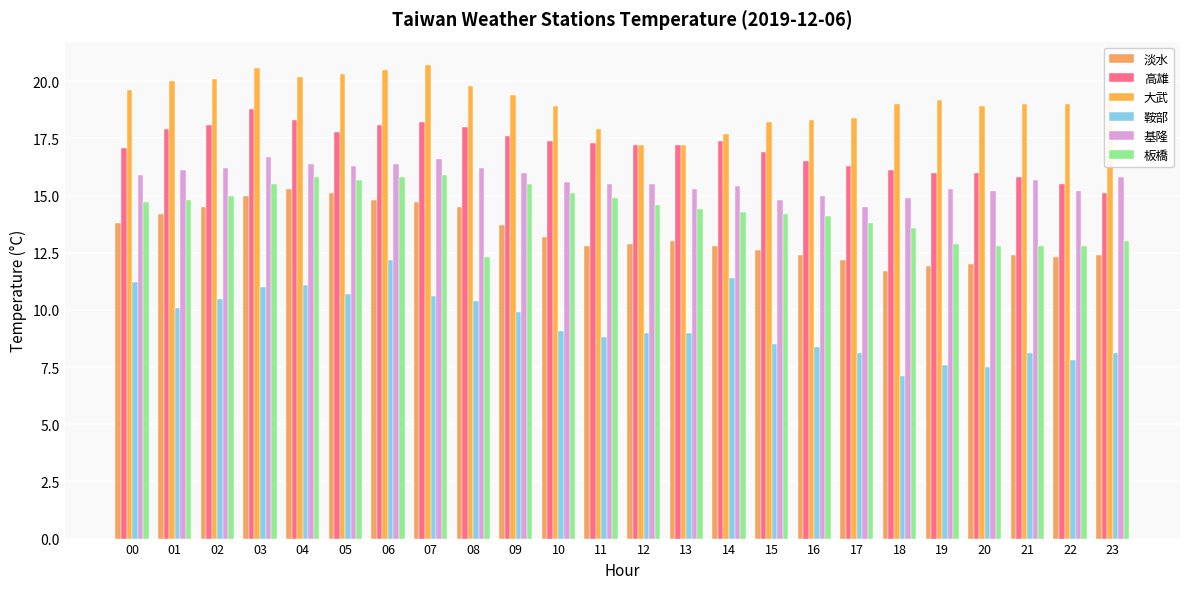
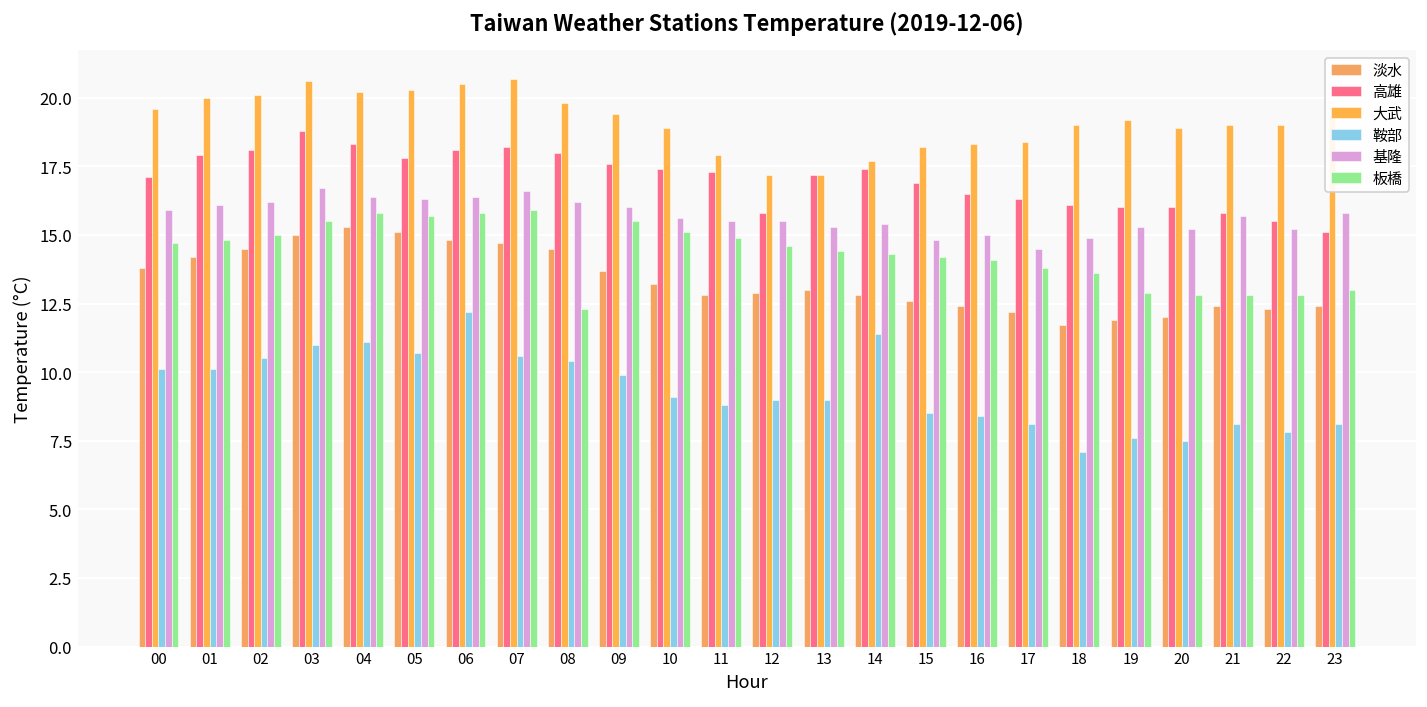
  {
    "高雄": {
      "00": 17.1,
      "01": 17.9,
      "02": 18.1,
      "03": 18.8,
      "04": 18.3,
      "05": 17.8,
      "06": 18.1,
      "07": 18.2,
      "08": 18.0,
      "09": 17.6,
      "10": 17.4,
      "11": 17.3,
-     "12": 17.2,
+     "12": 15.8,
      "13": 17.2,
      "14": 17.4,
      "15": 16.9,
      "16": 16.5,
      "17": 16.3,
      "18": 16.1,
      "19": 16.0,
      "20": 16.0,
      "21": 15.8,
      "22": 15.5,
      "23": 15.1
    },
    "鞍部": {
-     "00": 11.2,
+     "00": 10.1,
      "01": 10.1,
      "02": 10.5,
      "03": 11.0,
      "04": 11.1,
      "05": 10.7,
      "06": 12.2,
      "07": 10.6,
      "08": 10.4,
      "09": 9.9,
      "10": 9.1,
      "11": 8.8,
      "12": 9.0,
      "13": 9.0,
      "14": 11.4,
      "15": 8.5,
      "16": 8.4,
      "17": 8.1,
      "18": 7.1,
      "19": 7.6,
      "20": 7.5,
      "21": 8.1,
      "22": 7.8,
      "23": 8.1
    },
    "基隆": {
      "00": 15.9,
      "01": 16.1,
      "02": 16.2,
      "03": 16.7,
      "04": 16.4,
      "05": 16.3,
      "06": 16.4,
      "07": 16.6,
      "08": 16.2,
      "09": 16.0,
      "10": 15.6,
      "11": 15.5,
      "12": 15.5,
      "13": 15.3,
      "14": 15.4,
      "15": 14.8,
      "16": 15.0,
      "17": 14.5,
      "18": 14.9,
      "19": 15.3,
      "20": 15.2,
      "21": 15.7,
      "22": 15.2,
      "23": 15.8
    },
    "板橋": {
      "00": 14.7,
      "01": 14.8,
      "02": 15.0,
      "03": 15.5,
      "04": 15.8,
      "05": 15.7,
      "06": 15.8,
      "07": 15.9,
      "08": 12.3,
      "09": 15.5,
      "10": 15.1,
      "11": 14.9,
      "12": 14.6,
      "13": 14.4,
      "14": 14.3,
      "15": 14.2,
      "16": 14.1,
      "17": 13.8,
      "18": 13.6,
      "19": 12.9,
      "20": 12.8,
      "21": 12.8,
      "22": 12.8,
      "23": 13.0
    }
  }
